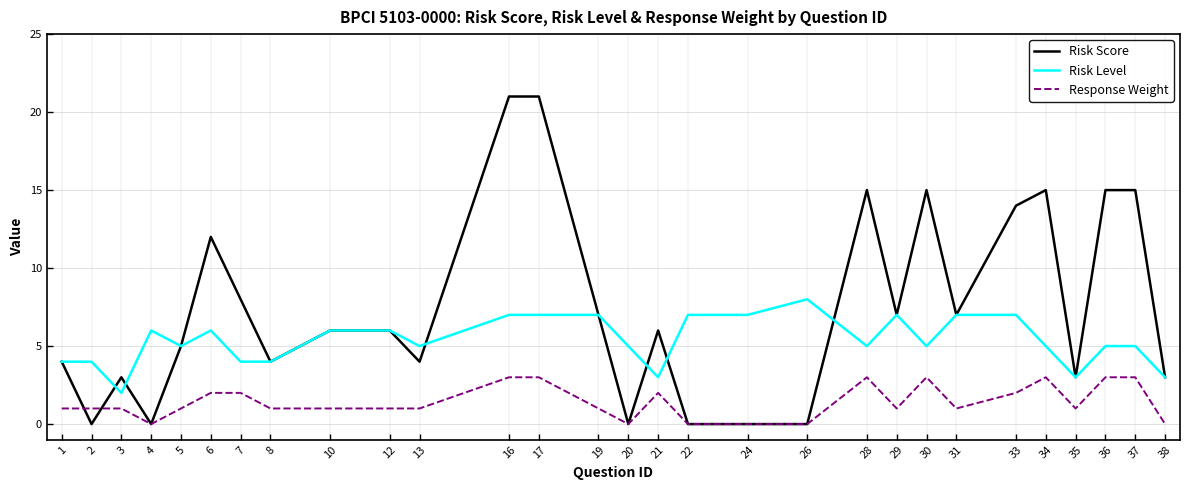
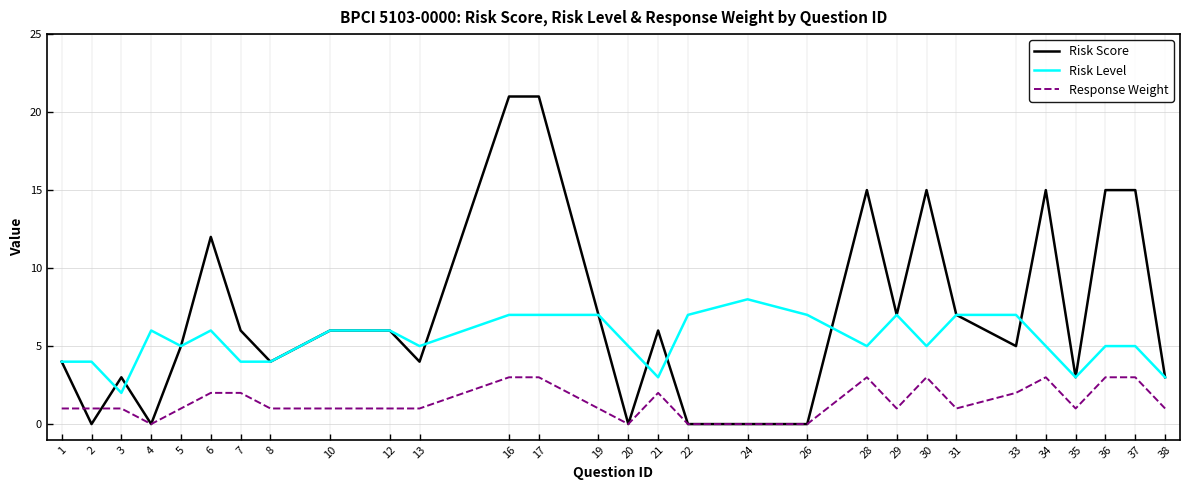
  {
    "Risk Score": {
      "2": 0,
      "3": 3,
      "6": 12,
-     "7": 8,
+     "7": 6,
      "13": 4,
      "16": 21,
      "17": 21,
      "21": 6,
      "28": 15,
      "30": 15,
-     "33": 14,
+     "33": 5,
      "34": 15,
      "36": 15,
      "37": 15
    },
    "Risk Level": {
      "2": 4,
      "3": 2,
      "4": 6,
      "6": 6,
      "7": 4,
      "13": 5,
      "16": 7,
      "17": 7,
      "20": 5,
      "21": 3,
      "22": 7,
-     "24": 7,
-     "26": 8,
+     "24": 8,
+     "26": 7,
      "28": 5,
      "30": 5,
      "33": 7,
      "34": 5,
      "36": 5,
      "37": 5
    },
    "Response Weight": {
      "1": 1,
      "2": 1,
      "3": 1,
      "5": 1,
      "6": 2,
      "7": 2,
      "8": 1,
      "10": 1,
      "12": 1,
      "13": 1,
      "16": 3,
      "17": 3,
      "19": 1,
      "21": 2,
      "28": 3,
      "29": 1,
      "30": 3,
      "31": 1,
      "33": 2,
      "34": 3,
      "35": 1,
      "36": 3,
      "37": 3,
-     "38": 0
+     "38": 1
    }
  }
